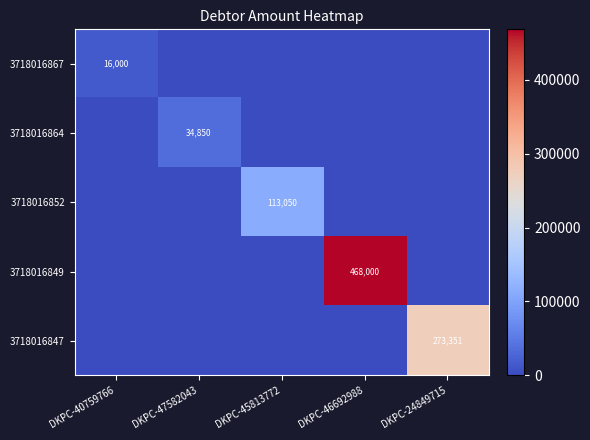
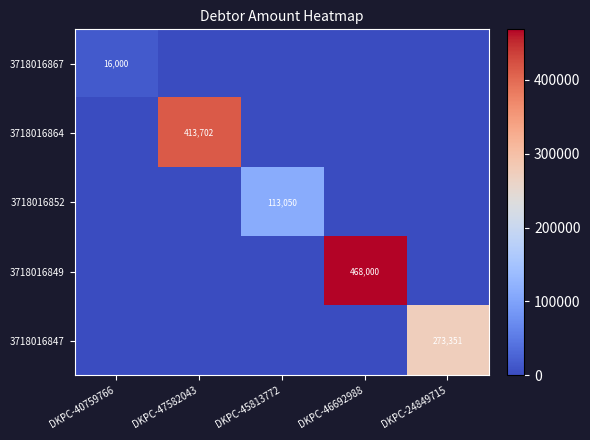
  {
    "3718016867": {
      "DKPC-40759766": "16,000"
    },
    "3718016864": {
-     "DKPC-47582043": "34,850"
+     "DKPC-47582043": "413,702"
    },
    "3718016852": {
      "DKPC-45813772": "113,050"
    },
    "3718016849": {
      "DKPC-46692988": "468,000"
    },
    "3718016847": {
      "DKPC-24849715": "273,351"
    }
  }
